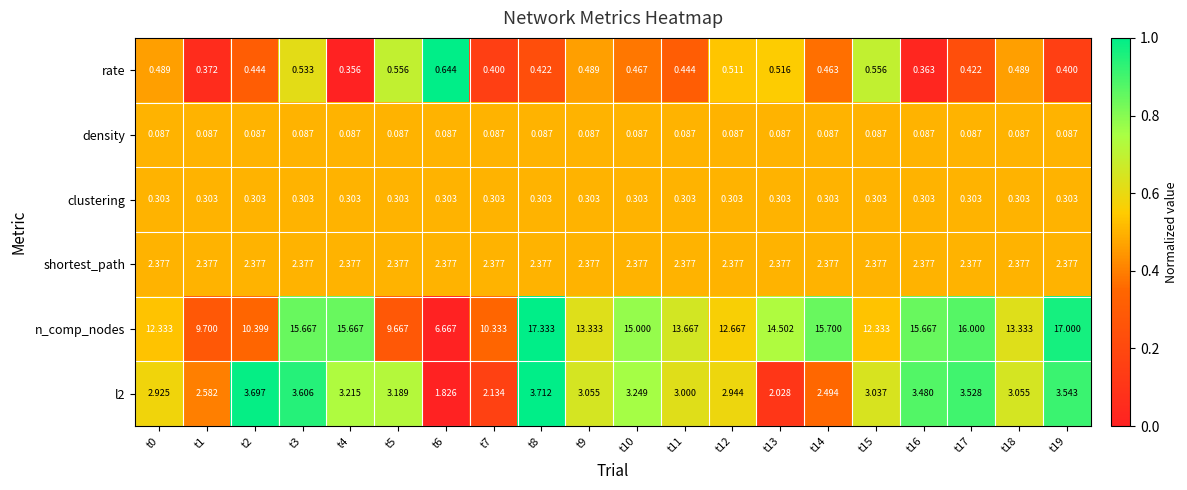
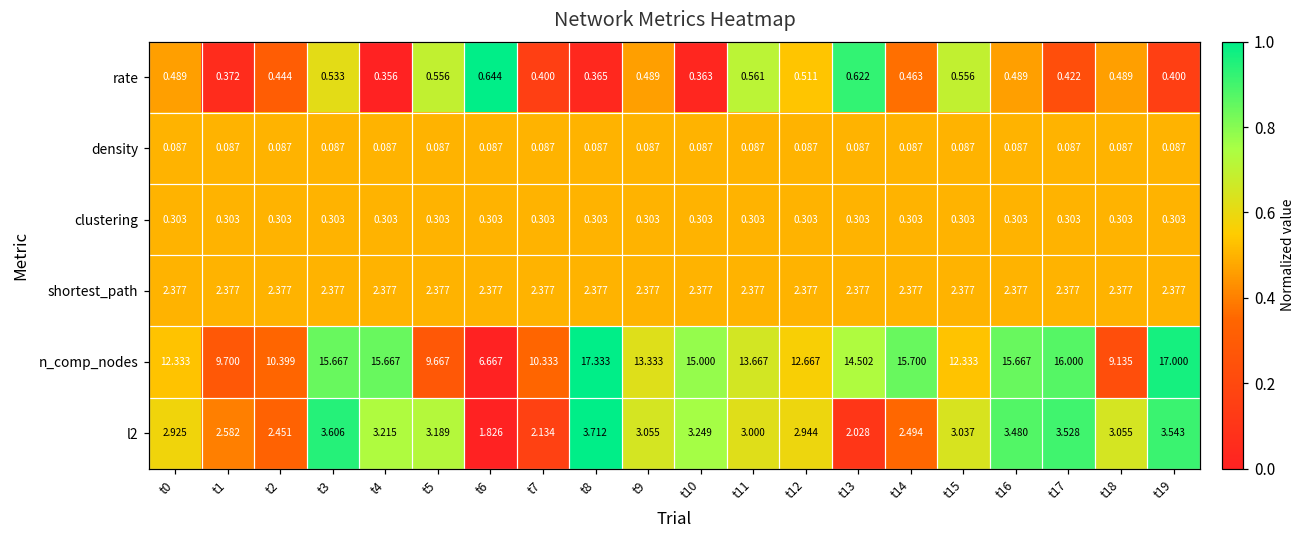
  {
    "rate": {
      "t0": 0.489,
      "t1": 0.372,
      "t2": 0.444,
      "t3": 0.533,
      "t4": 0.356,
      "t5": 0.556,
      "t6": 0.644,
      "t7": 0.400,
-     "t8": 0.422,
+     "t8": 0.365,
      "t9": 0.489,
-     "t10": 0.467,
-     "t11": 0.444,
+     "t10": 0.363,
+     "t11": 0.561,
      "t12": 0.511,
-     "t13": 0.516,
+     "t13": 0.622,
      "t14": 0.463,
      "t15": 0.556,
-     "t16": 0.363,
+     "t16": 0.489,
      "t17": 0.422,
      "t18": 0.489,
      "t19": 0.400
    },
    "density": {
      "t0": 0.087,
      "t1": 0.087,
      "t2": 0.087,
      "t3": 0.087,
      "t4": 0.087,
      "t5": 0.087,
      "t6": 0.087,
      "t7": 0.087,
      "t8": 0.087,
      "t9": 0.087,
      "t10": 0.087,
      "t11": 0.087,
      "t12": 0.087,
      "t13": 0.087,
      "t14": 0.087,
      "t15": 0.087,
      "t16": 0.087,
      "t17": 0.087,
      "t18": 0.087,
      "t19": 0.087
    },
    "clustering": {
      "t0": 0.303,
      "t1": 0.303,
      "t2": 0.303,
      "t3": 0.303,
      "t4": 0.303,
      "t5": 0.303,
      "t6": 0.303,
      "t7": 0.303,
      "t8": 0.303,
      "t9": 0.303,
      "t10": 0.303,
      "t11": 0.303,
      "t12": 0.303,
      "t13": 0.303,
      "t14": 0.303,
      "t15": 0.303,
      "t16": 0.303,
      "t17": 0.303,
      "t18": 0.303,
      "t19": 0.303
    },
    "shortest_path": {
      "t0": 2.377,
      "t1": 2.377,
      "t2": 2.377,
      "t3": 2.377,
      "t4": 2.377,
      "t5": 2.377,
      "t6": 2.377,
      "t7": 2.377,
      "t8": 2.377,
      "t9": 2.377,
      "t10": 2.377,
      "t11": 2.377,
      "t12": 2.377,
      "t13": 2.377,
      "t14": 2.377,
      "t15": 2.377,
      "t16": 2.377,
      "t17": 2.377,
      "t18": 2.377,
      "t19": 2.377
    },
    "n_comp_nodes": {
      "t0": 12.333,
      "t1": 9.700,
      "t2": 10.399,
      "t3": 15.667,
      "t4": 15.667,
      "t5": 9.667,
      "t6": 6.667,
      "t7": 10.333,
      "t8": 17.333,
      "t9": 13.333,
      "t10": 15.000,
      "t11": 13.667,
      "t12": 12.667,
      "t13": 14.502,
      "t14": 15.700,
      "t15": 12.333,
      "t16": 15.667,
      "t17": 16.000,
-     "t18": 13.333,
+     "t18": 9.135,
      "t19": 17.000
    },
    "l2": {
      "t0": 2.925,
      "t1": 2.582,
-     "t2": 3.697,
+     "t2": 2.451,
      "t3": 3.606,
      "t4": 3.215,
      "t5": 3.189,
      "t6": 1.826,
      "t7": 2.134,
      "t8": 3.712,
      "t9": 3.055,
      "t10": 3.249,
      "t11": 3.000,
      "t12": 2.944,
      "t13": 2.028,
      "t14": 2.494,
      "t15": 3.037,
      "t16": 3.480,
      "t17": 3.528,
      "t18": 3.055,
      "t19": 3.543
    }
  }
